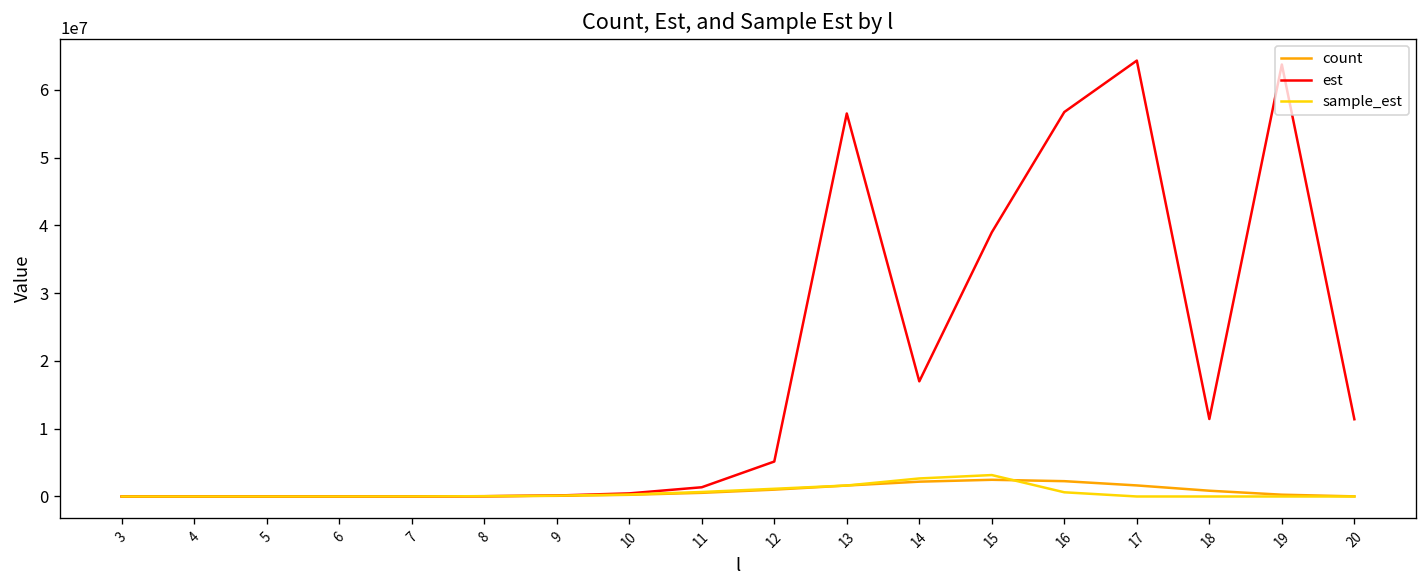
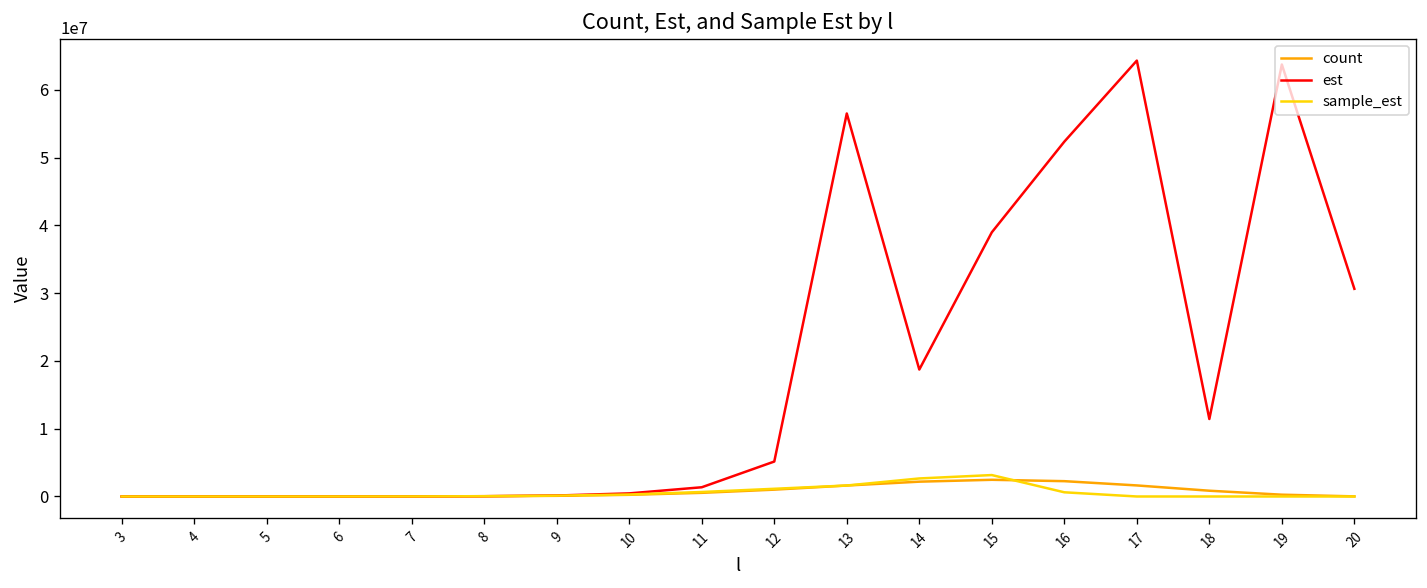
  {
    "est": {
      "11": 1000000,
      "12": 5000000,
      "13": 57000000,
-     "14": 17000000,
+     "14": 19000000,
      "15": 39000000,
-     "16": 57000000,
+     "16": 52000000,
      "17": 64000000,
      "18": 11000000,
-     "20": 11000000
+     "20": 31000000
    }
  }
